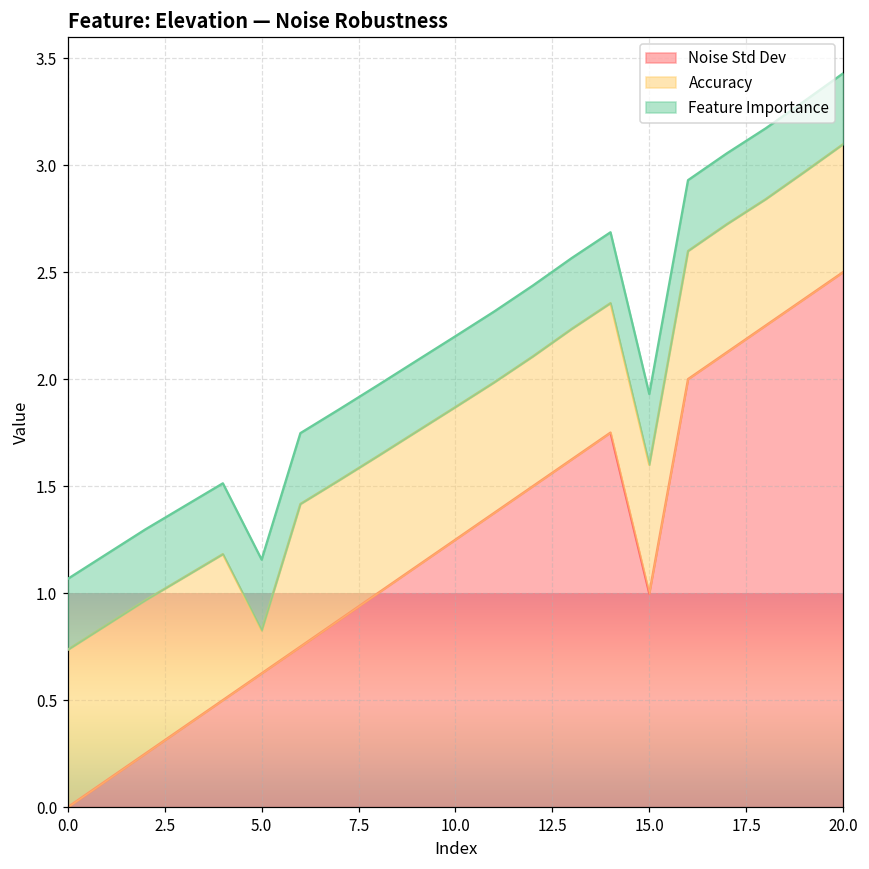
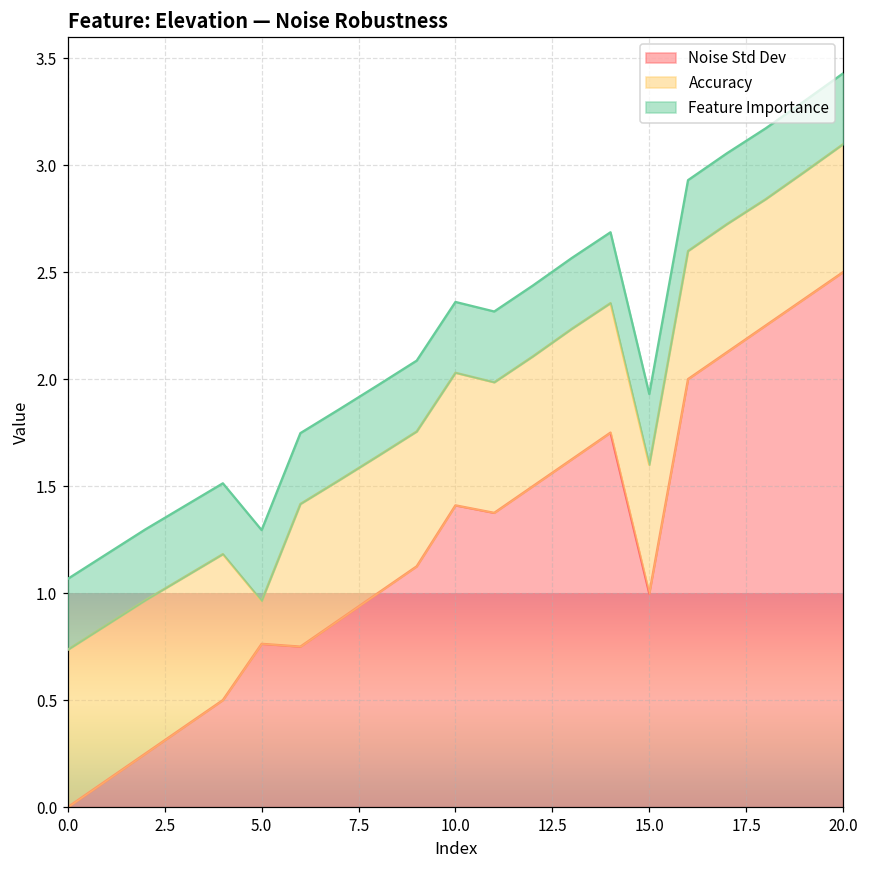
  {
    "Noise Std Dev": {
      "0.0": 0.00,
-     "5.0": 0.63,
-     "10.0": 1.25,
+     "5.0": 0.76,
+     "10.0": 1.41,
      "15.0": 1.00,
      "20.0": 2.50
    },
    "Accuracy": {
      "0.0": 0.74,
      "5.0": 0.20,
      "10.0": 0.62,
      "15.0": 0.60,
      "20.0": 0.60
    },
    "Feature Importance": {
      "0.0": 0.33,
      "5.0": 0.33,
      "10.0": 0.33,
      "15.0": 0.33,
      "20.0": 0.33
    }
  }
